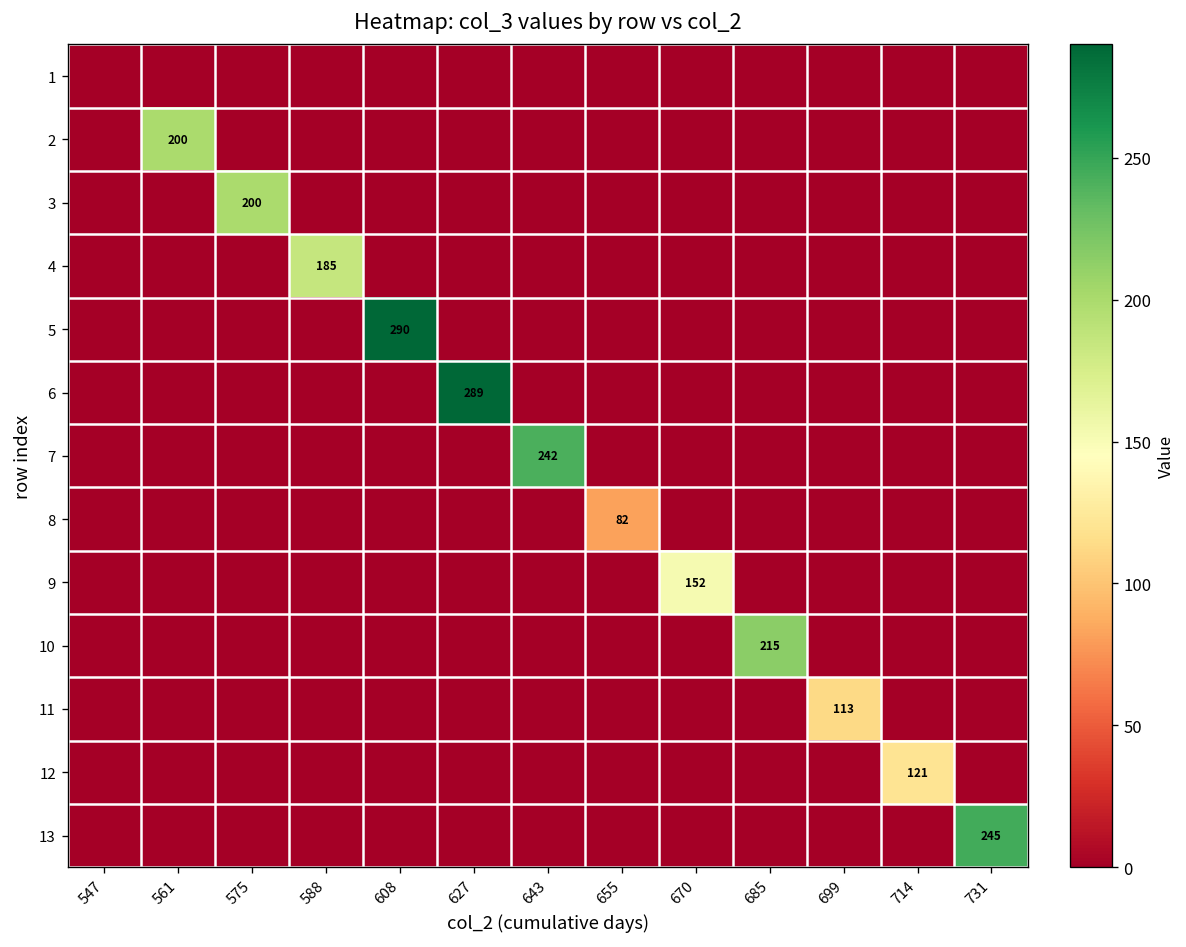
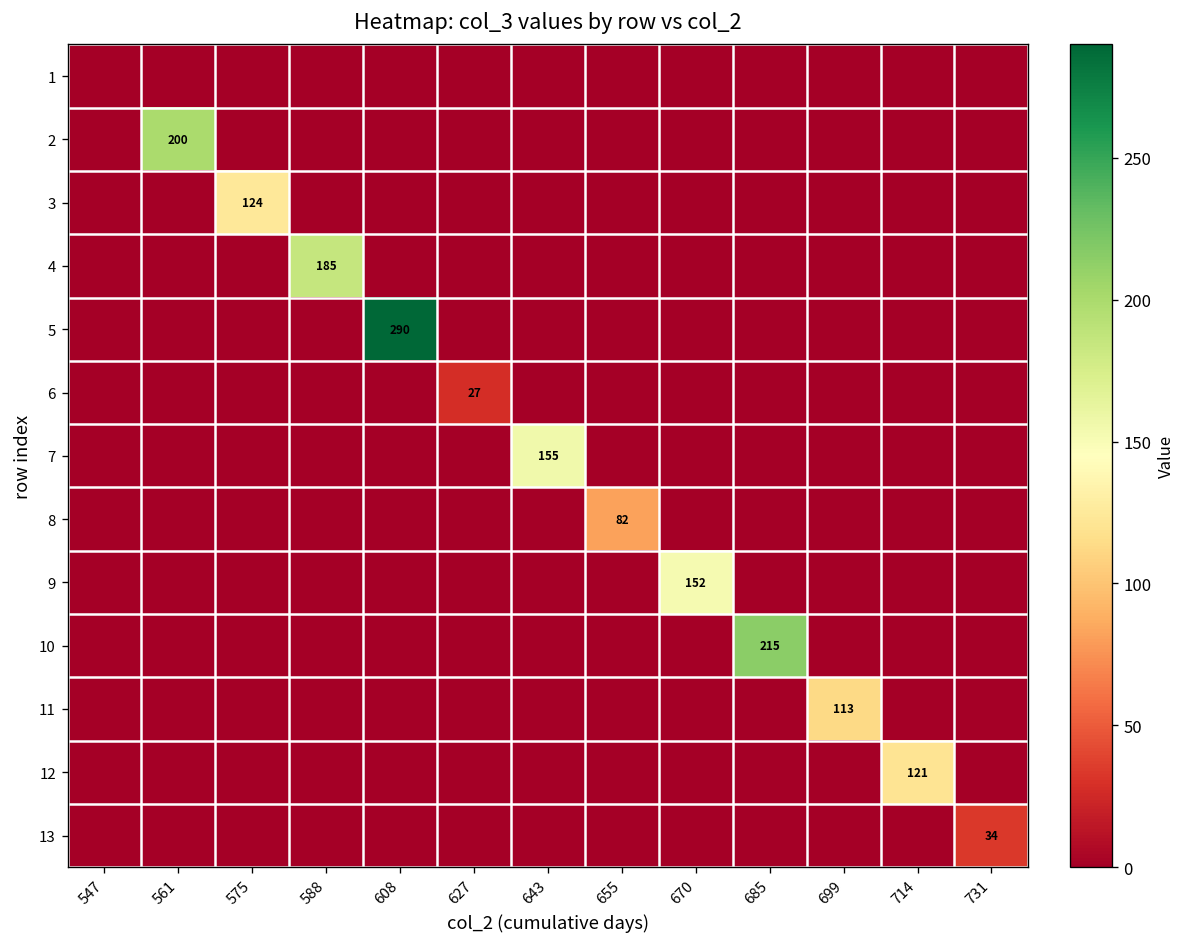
  {
    "2": {
      "561": 200
    },
    "3": {
-     "575": 200
+     "575": 124
    },
    "4": {
      "588": 185
    },
    "5": {
      "608": 290
    },
    "6": {
-     "627": 289
+     "627": 27
    },
    "7": {
-     "643": 242
+     "643": 155
    },
    "8": {
      "655": 82
    },
    "9": {
      "670": 152
    },
    "10": {
      "685": 215
    },
    "11": {
      "699": 113
    },
    "12": {
      "714": 121
    },
    "13": {
-     "731": 245
+     "731": 34
    }
  }
